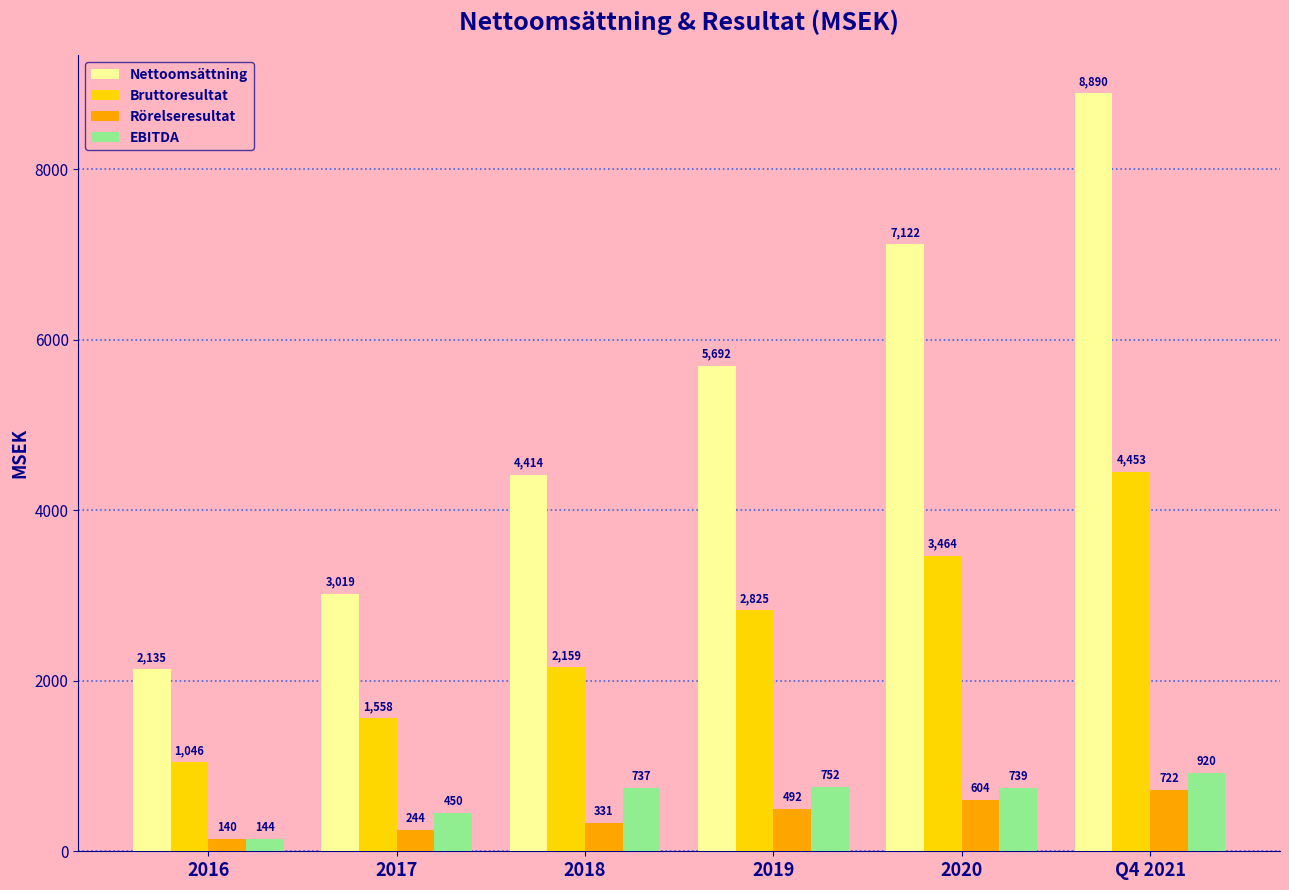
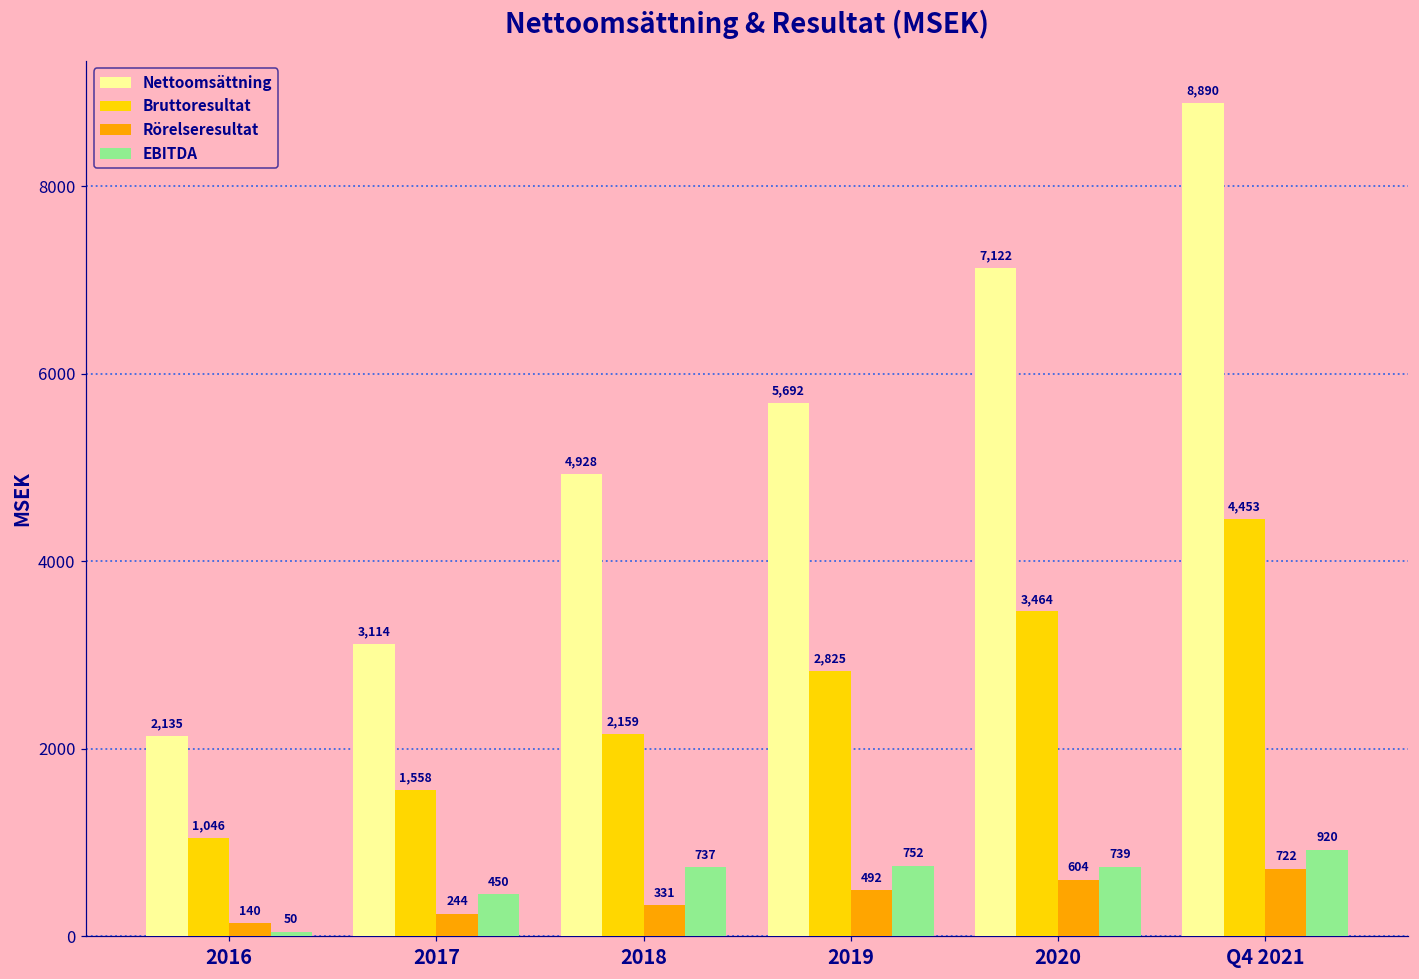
  {
    "Nettoomsättning": {
      "2016": "2,135",
-     "2017": "3,019",
-     "2018": "4,414",
+     "2017": "3,114",
+     "2018": "4,928",
      "2019": "5,692",
      "2020": "7,122",
      "Q4 2021": "8,890"
    },
    "EBITDA": {
-     "2016": "144",
+     "2016": "50",
      "2017": "450",
      "2018": "737",
      "2019": "752",
      "2020": "739",
      "Q4 2021": "920"
    }
  }
